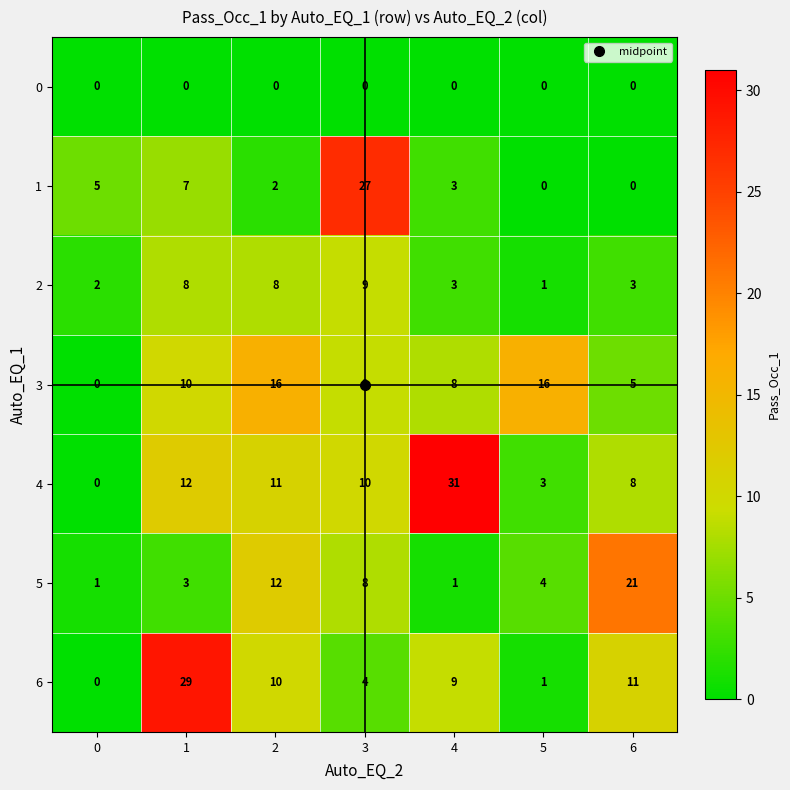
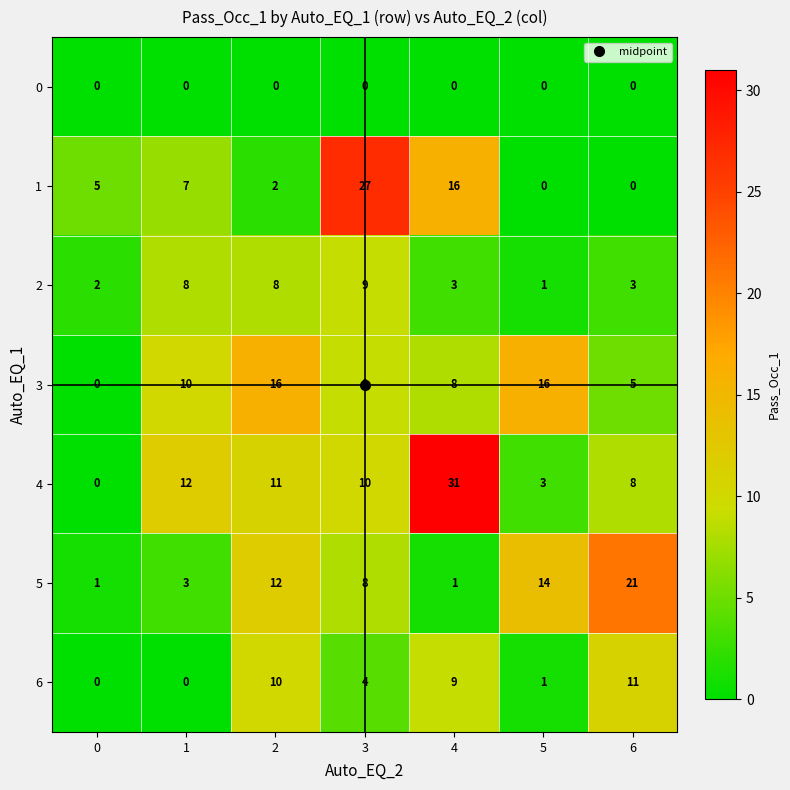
  {
    "0": {
      "0": 0,
      "1": 0,
      "2": 0,
      "3": 0,
      "4": 0,
      "5": 0,
      "6": 0
    },
    "1": {
      "0": 5,
      "1": 7,
      "2": 2,
      "3": 27,
-     "4": 3,
+     "4": 16,
      "5": 0,
      "6": 0
    },
    "2": {
      "0": 2,
      "1": 8,
      "2": 8,
      "3": 9,
      "4": 3,
      "5": 1,
      "6": 3
    },
    "3": {
      "0": 0,
      "1": 10,
      "2": 16,
      "4": 8,
      "5": 16,
      "6": 5
    },
    "4": {
      "0": 0,
      "1": 12,
      "2": 11,
      "3": 10,
      "4": 31,
      "5": 3,
      "6": 8
    },
    "5": {
      "0": 1,
      "1": 3,
      "2": 12,
      "3": 8,
      "4": 1,
-     "5": 4,
+     "5": 14,
      "6": 21
    },
    "6": {
      "0": 0,
-     "1": 29,
+     "1": 0,
      "2": 10,
      "3": 4,
      "4": 9,
      "5": 1,
      "6": 11
    }
  }
